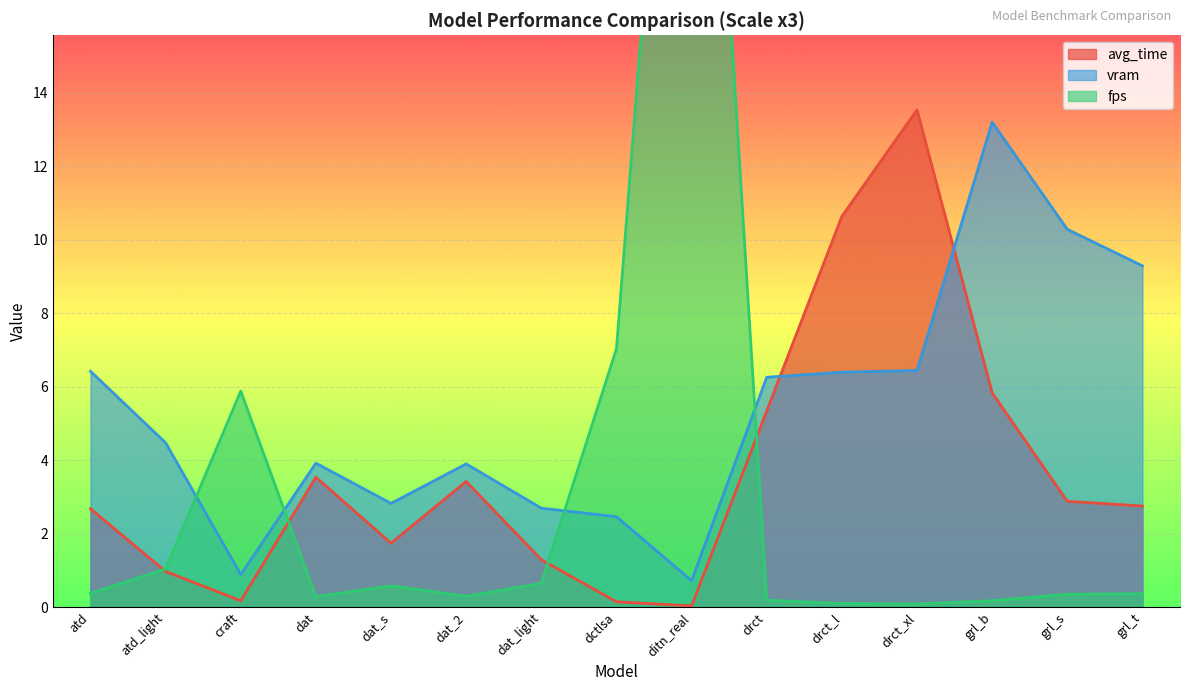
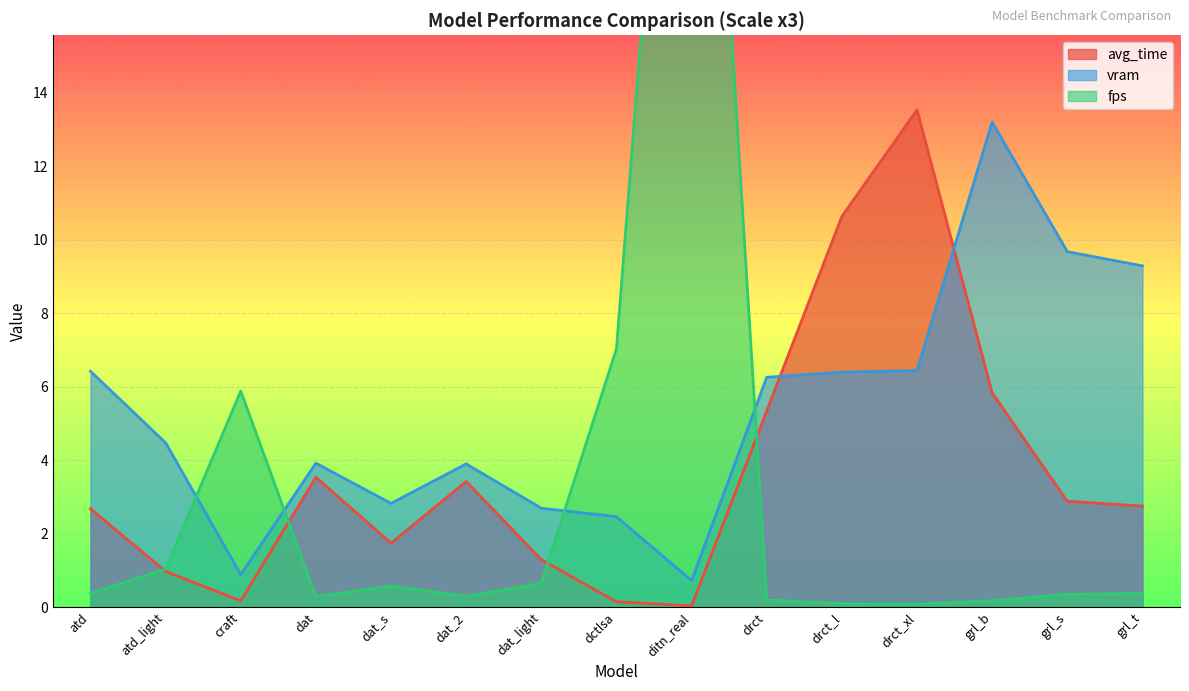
  {
    "avg_time": {
      "atd": 2.7,
      "craft": 0.2,
      "dat": 3.5,
      "dat_s": 1.7,
      "dat_2": 3.4,
      "dat_light": 1.3,
      "dctlsa": 0.1,
      "ditn_real": 0.0,
      "drct": 5.3,
      "drct_l": 10.6,
      "drct_xl": 13.5,
      "grl_b": 5.8,
      "grl_s": 2.9,
      "grl_t": 2.7
    },
    "vram": {
      "atd": 6.4,
      "atd_light": 4.5,
      "craft": 0.9,
      "dat": 3.9,
      "dat_s": 2.8,
      "dat_2": 3.9,
      "dat_light": 2.7,
      "dctlsa": 2.5,
      "ditn_real": 0.7,
      "drct": 6.3,
      "drct_l": 6.4,
      "drct_xl": 6.4,
      "grl_b": 13.2,
-     "grl_s": 10.3,
+     "grl_s": 9.7,
      "grl_t": 9.3
    },
    "fps": {
      "atd": 0.4,
      "craft": 5.9,
      "dat": 0.3,
      "dat_s": 0.6,
      "dat_2": 0.3,
      "dat_light": 0.6,
      "dctlsa": 7.0,
      "drct": 0.2,
      "drct_l": 0.1,
      "drct_xl": 0.1,
      "grl_b": 0.2,
      "grl_s": 0.3,
      "grl_t": 0.4
    }
  }
